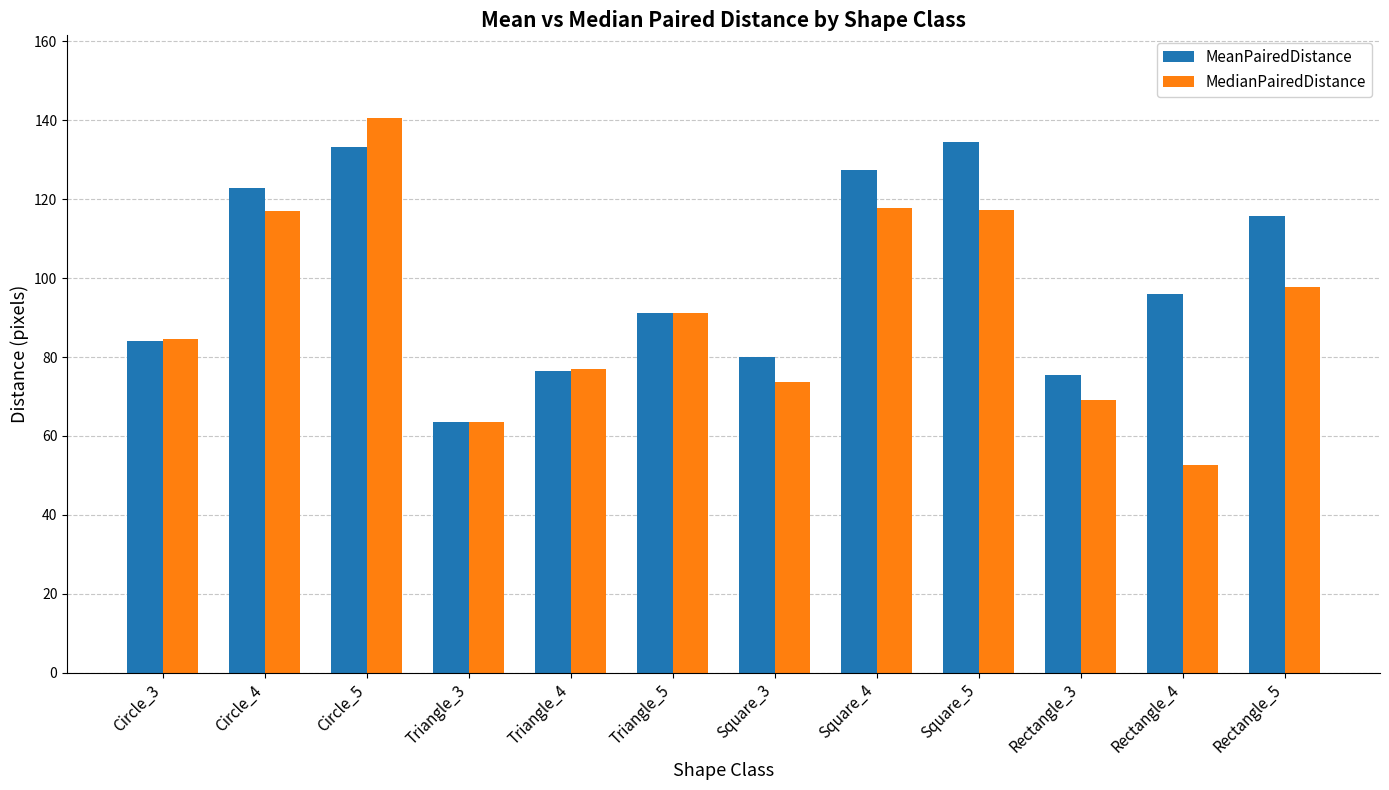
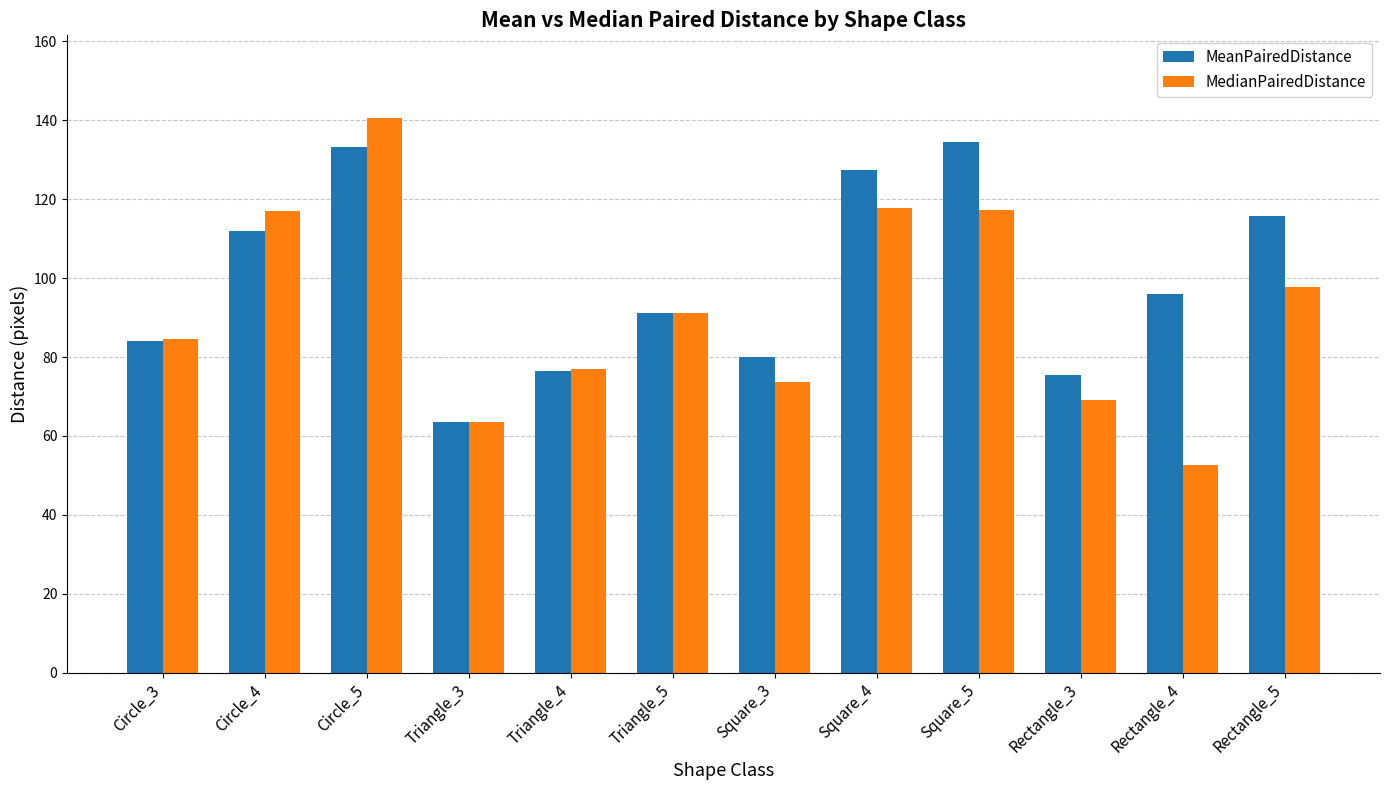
  {
    "MeanPairedDistance": {
      "Circle_3": 84,
-     "Circle_4": 123,
+     "Circle_4": 112,
      "Circle_5": 133,
      "Triangle_3": 64,
      "Triangle_4": 76,
      "Triangle_5": 91,
      "Square_3": 80,
      "Square_4": 127,
      "Square_5": 134,
      "Rectangle_3": 75,
      "Rectangle_4": 96,
      "Rectangle_5": 116
    },
    "MedianPairedDistance": {
      "Circle_3": 85,
      "Circle_4": 117,
      "Circle_5": 140,
      "Triangle_3": 63,
      "Triangle_4": 77,
      "Triangle_5": 91,
      "Square_3": 74,
      "Square_4": 118,
      "Square_5": 117,
      "Rectangle_3": 69,
      "Rectangle_4": 53,
      "Rectangle_5": 98
    }
  }
